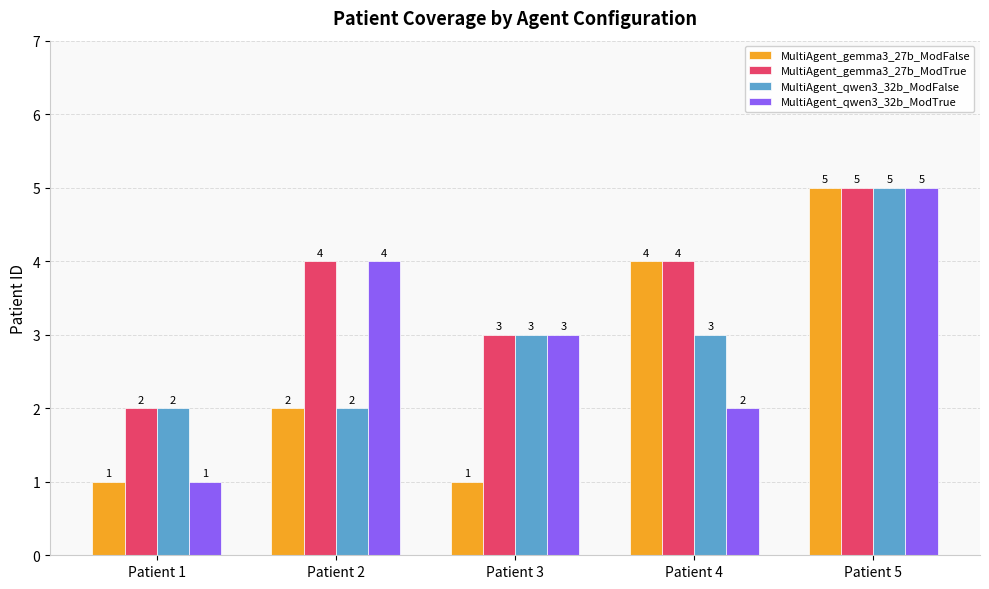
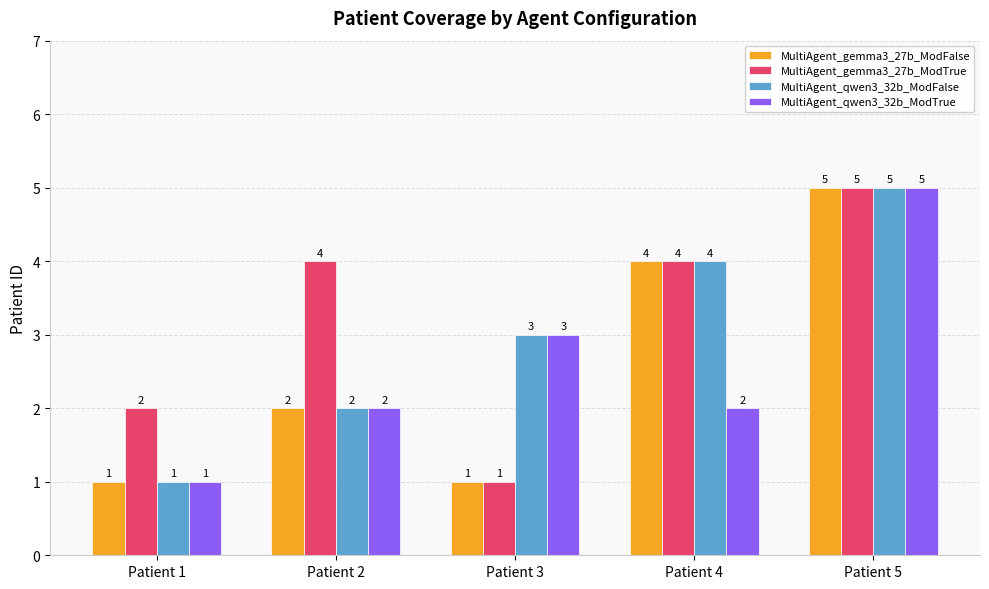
  {
    "MultiAgent_gemma3_27b_ModFalse": {
      "Patient 1": 1,
      "Patient 2": 2,
      "Patient 3": 1,
      "Patient 4": 4,
      "Patient 5": 5
    },
    "MultiAgent_gemma3_27b_ModTrue": {
      "Patient 1": 2,
      "Patient 2": 4,
-     "Patient 3": 3,
+     "Patient 3": 1,
      "Patient 4": 4,
      "Patient 5": 5
    },
    "MultiAgent_qwen3_32b_ModFalse": {
-     "Patient 1": 2,
+     "Patient 1": 1,
      "Patient 2": 2,
      "Patient 3": 3,
-     "Patient 4": 3,
+     "Patient 4": 4,
      "Patient 5": 5
    },
    "MultiAgent_qwen3_32b_ModTrue": {
      "Patient 1": 1,
-     "Patient 2": 4,
+     "Patient 2": 2,
      "Patient 3": 3,
      "Patient 4": 2,
      "Patient 5": 5
    }
  }
